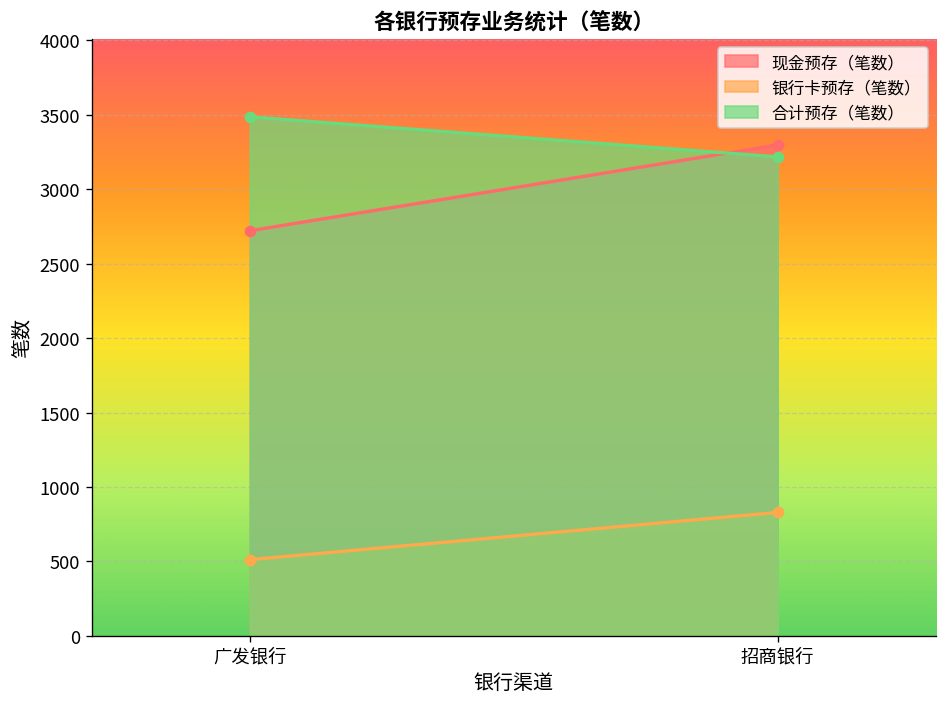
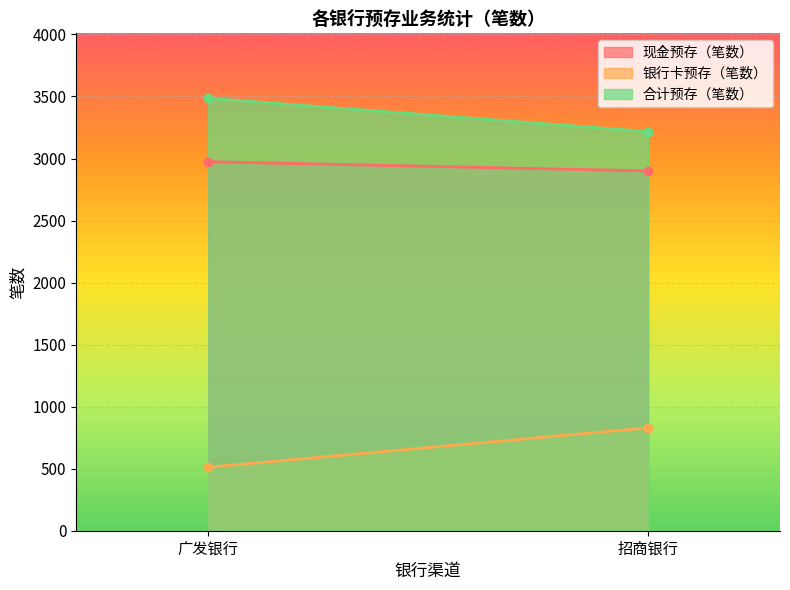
  {
    "现金预存（笔数）": {
-     "广发银行": 2720,
-     "招商银行": 3300
+     "广发银行": 2970,
+     "招商银行": 2900
    },
    "银行卡预存（笔数）": {
      "广发银行": 510,
      "招商银行": 830
    },
    "合计预存（笔数）": {
      "广发银行": 3490,
      "招商银行": 3220
    }
  }
